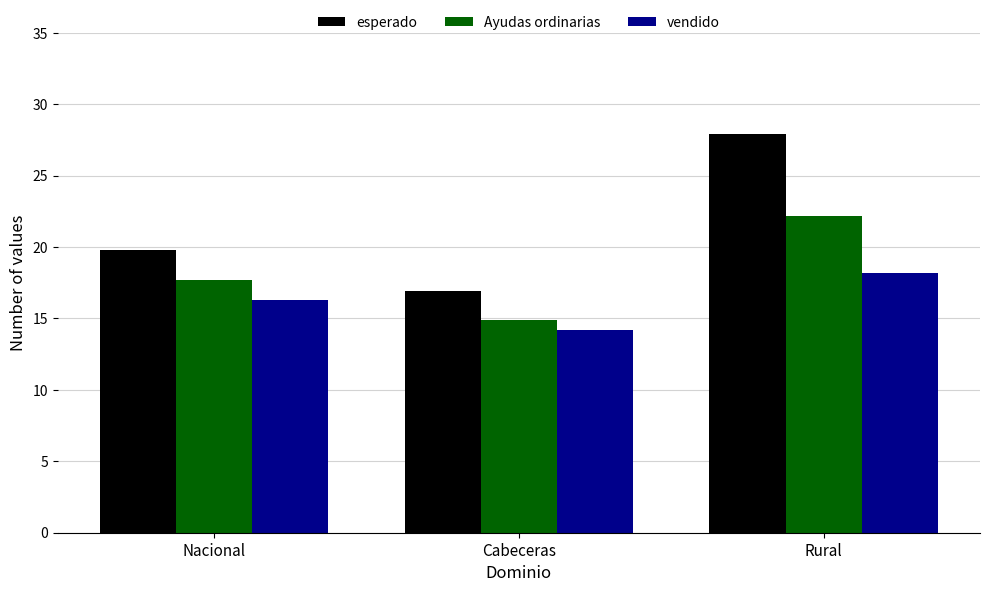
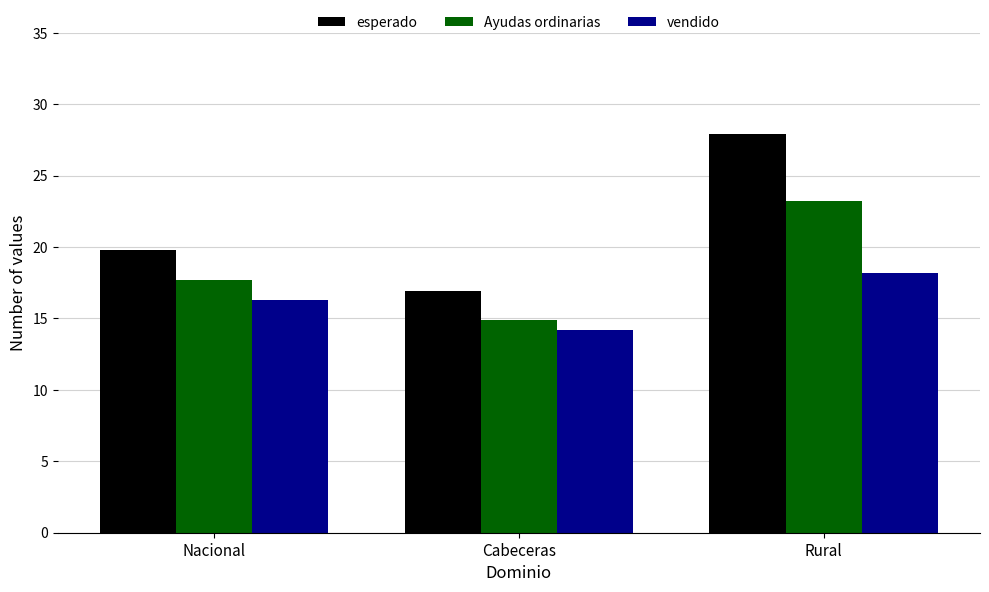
  {
    "esperado": {
      "Nacional": 19.8,
      "Cabeceras": 16.9,
      "Rural": 27.9
    },
    "Ayudas ordinarias": {
      "Nacional": 17.7,
      "Cabeceras": 14.9,
-     "Rural": 22.2
+     "Rural": 23.2
    },
    "vendido": {
      "Nacional": 16.3,
      "Cabeceras": 14.2,
      "Rural": 18.2
    }
  }
